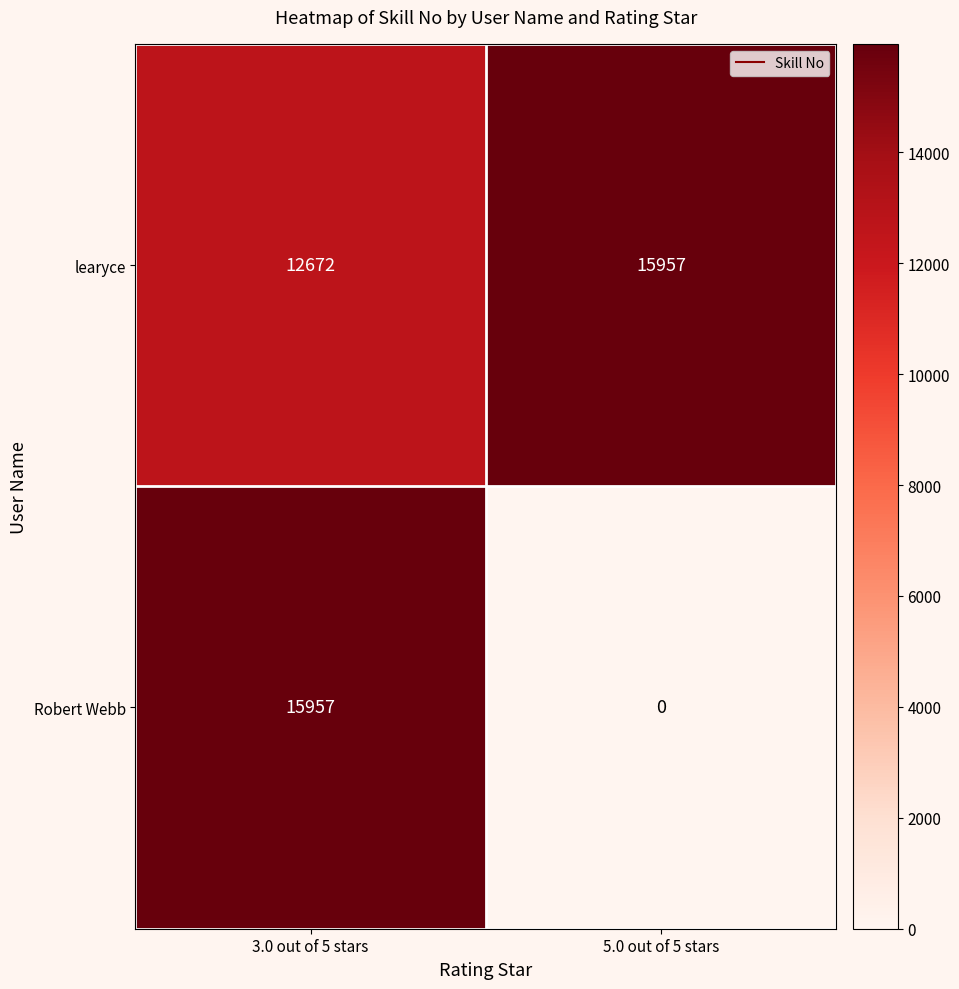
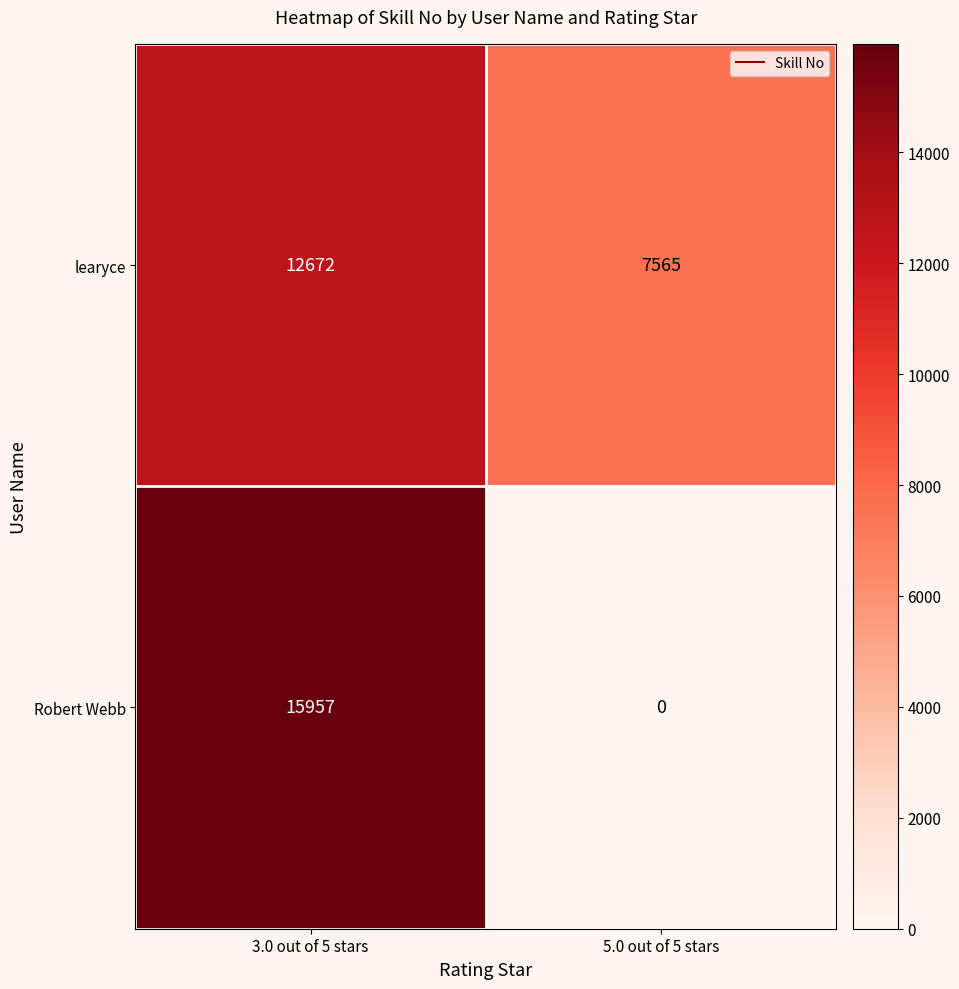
  {
    "learyce": {
      "3.0 out of 5 stars": 12672,
-     "5.0 out of 5 stars": 15957
+     "5.0 out of 5 stars": 7565
    },
    "Robert Webb": {
      "3.0 out of 5 stars": 15957,
      "5.0 out of 5 stars": 0
    }
  }
